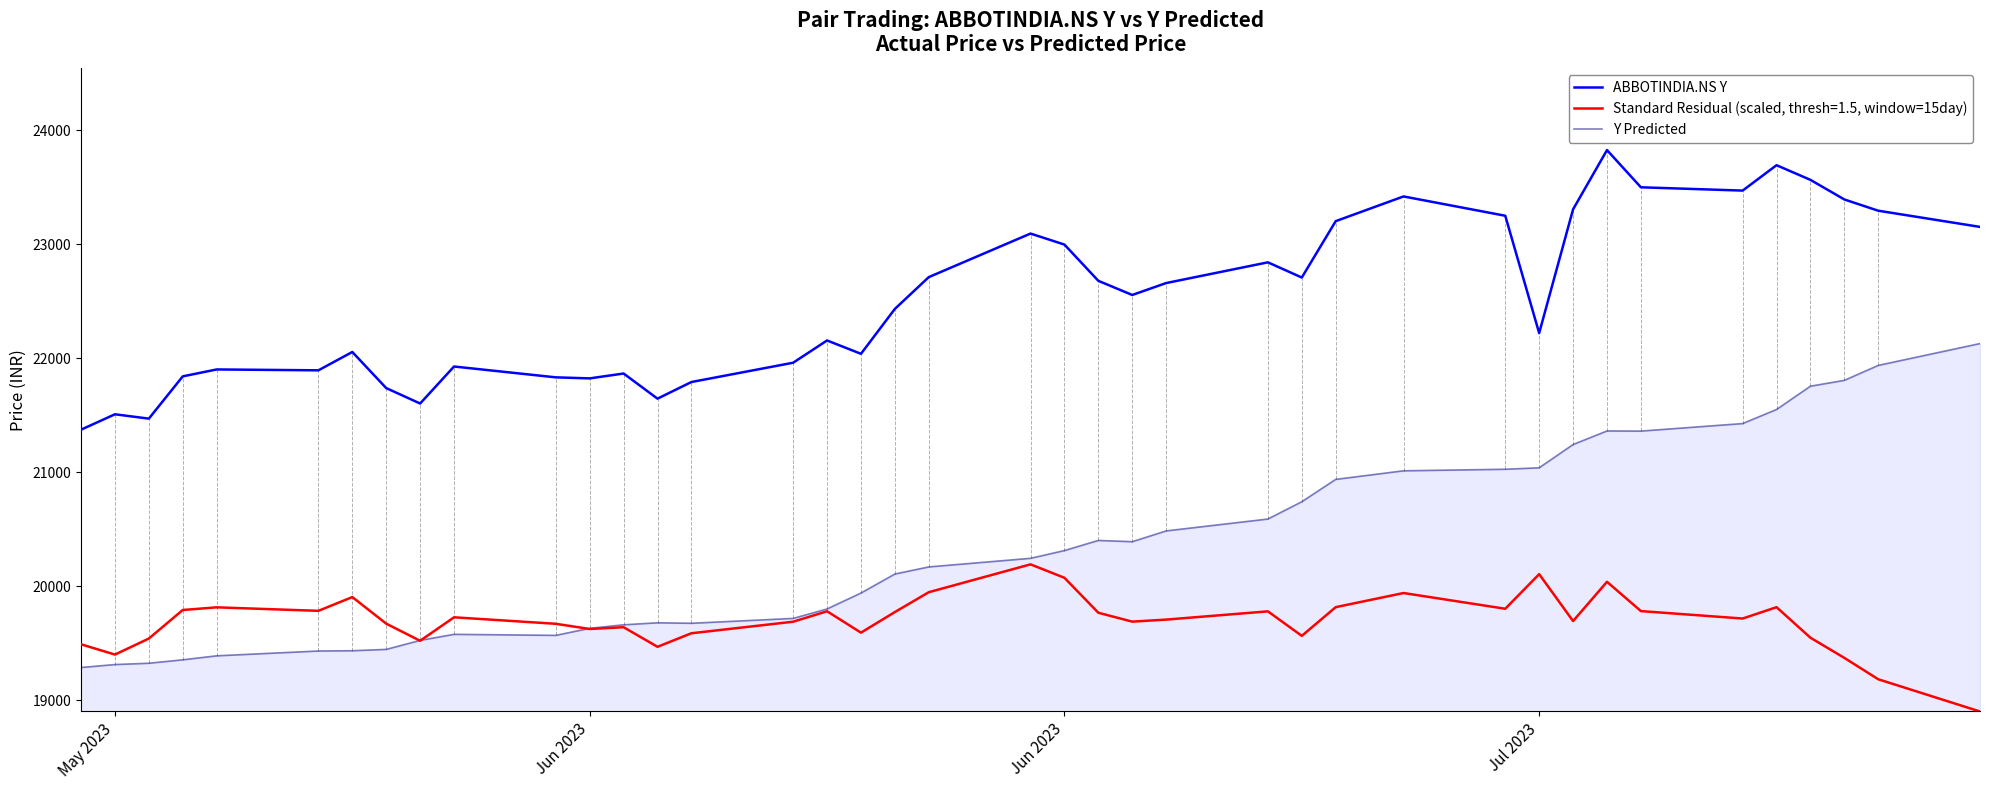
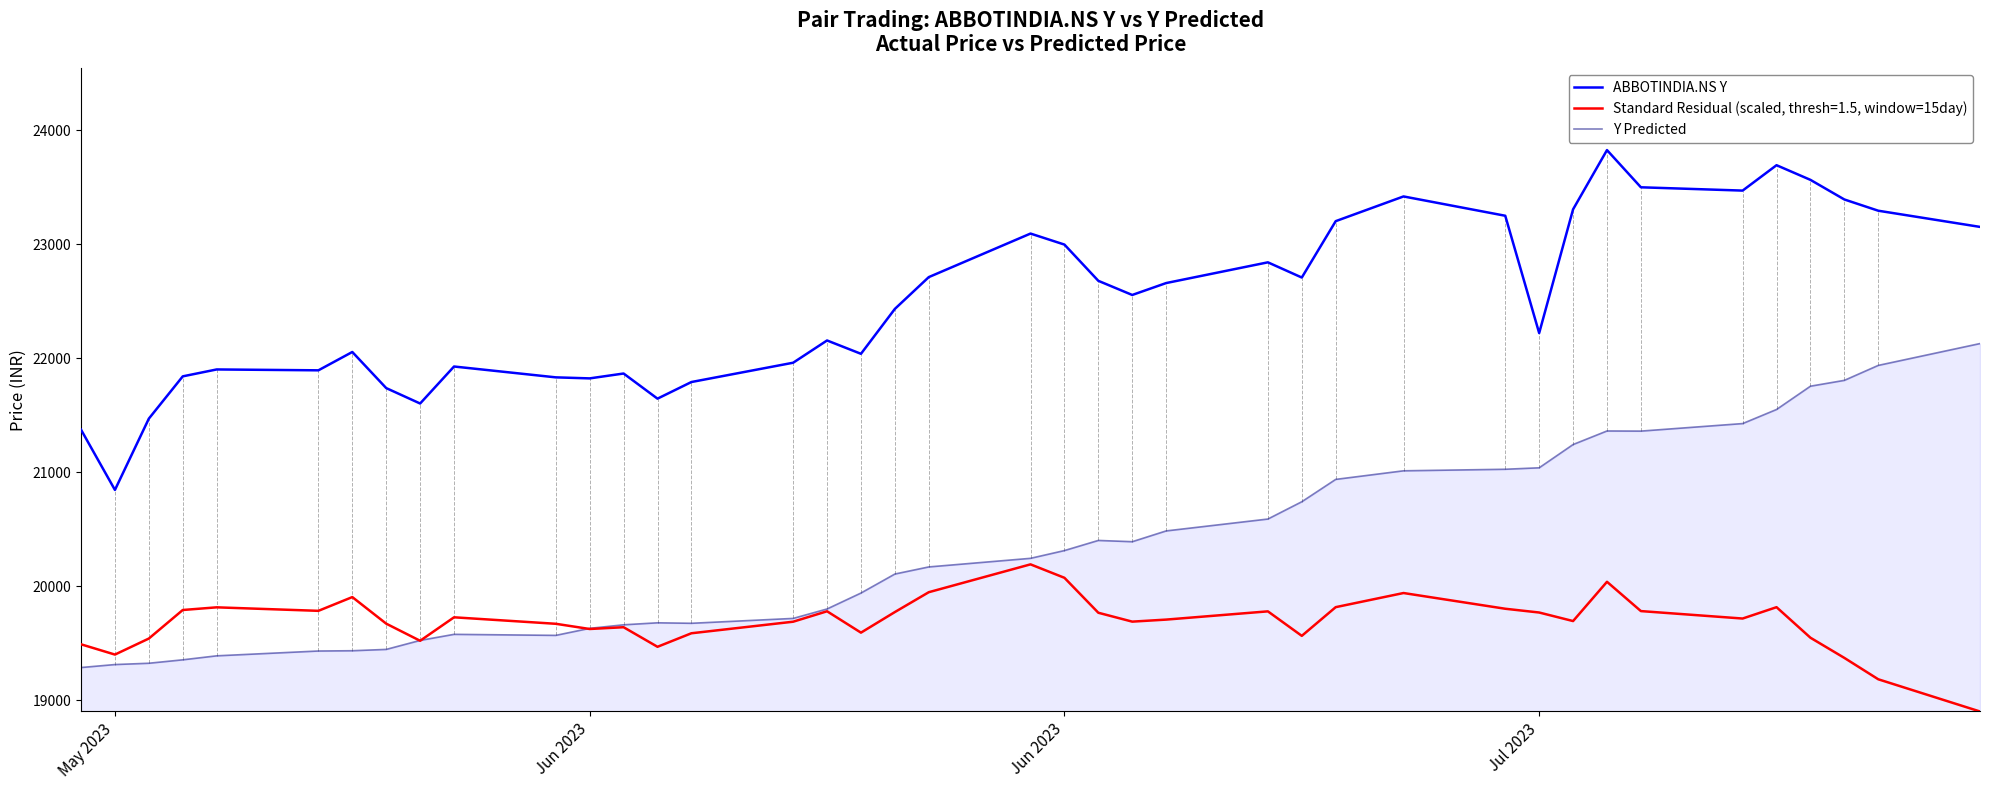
  {
    "ABBOTINDIA.NS Y": {
-     "May 2023": 21510
+     "May 2023": 20840
    },
    "Standard Residual (scaled, thresh=1.5, window=15day)": {
      "May 2023": 19400,
-     "Jul 2023": 20110
+     "Jul 2023": 19770
    }
  }
